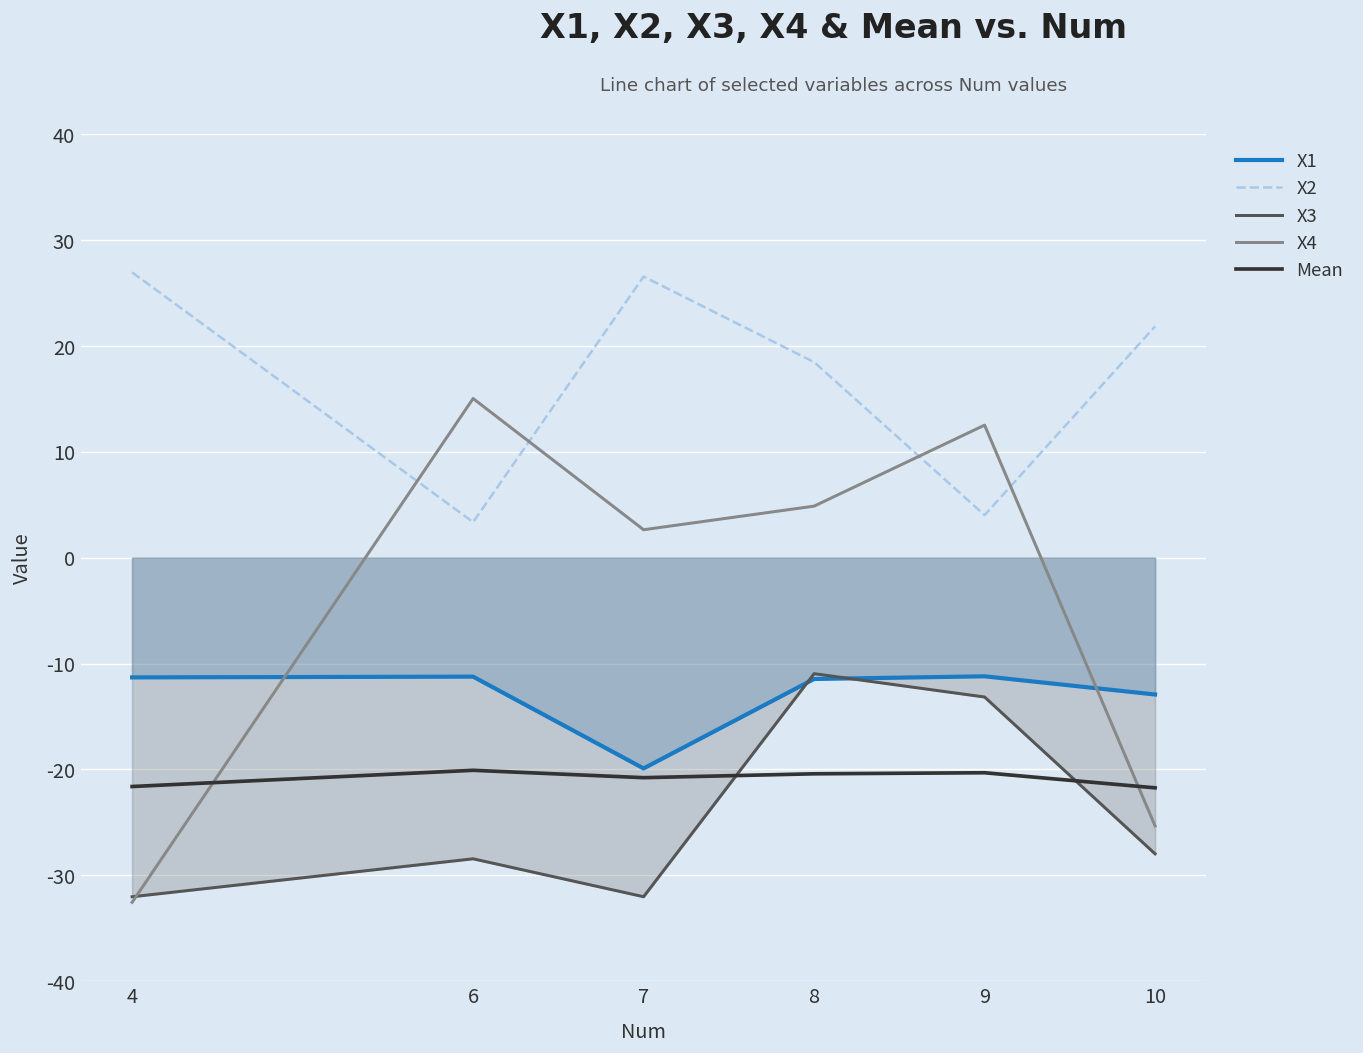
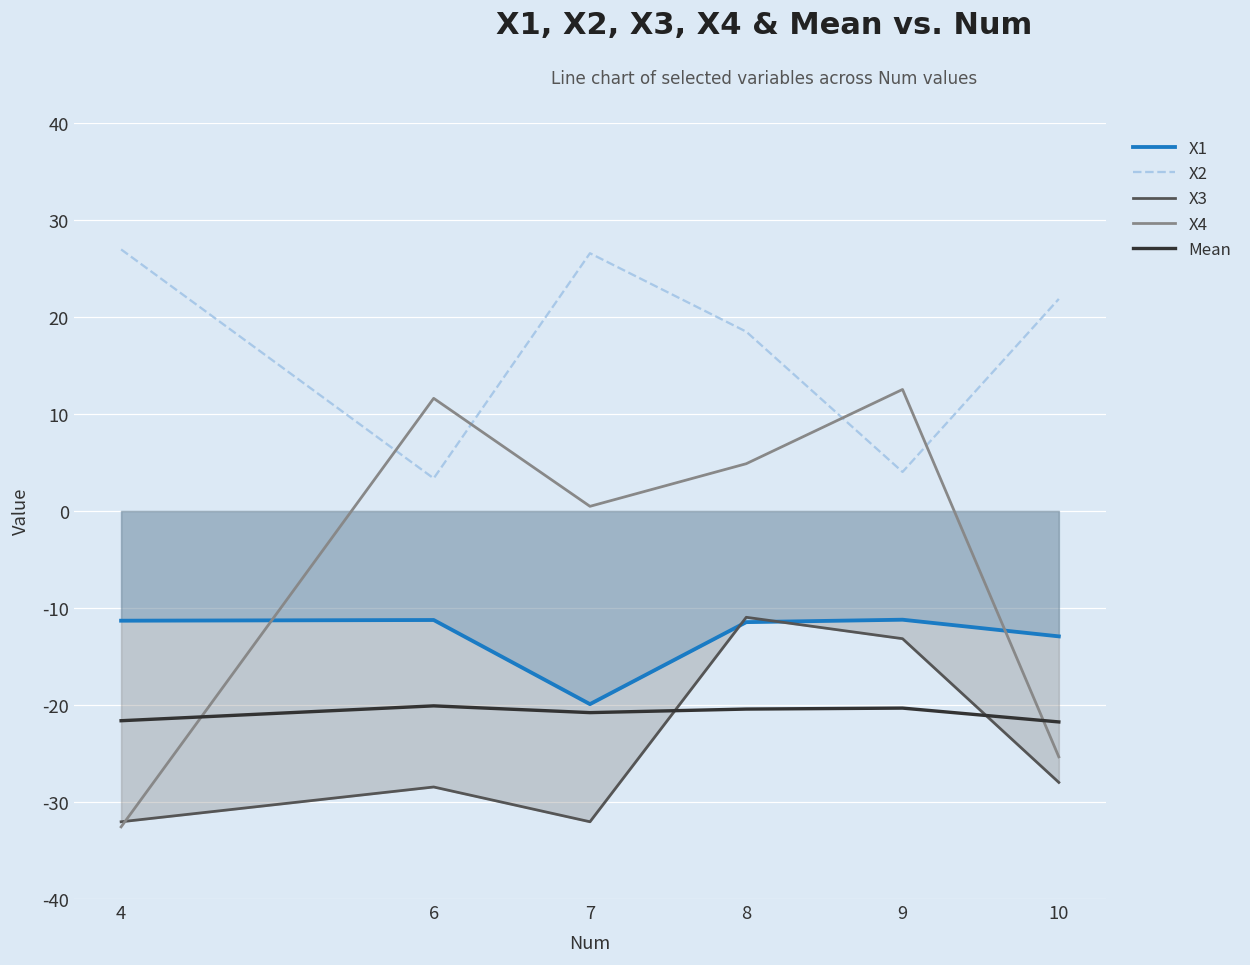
  {
    "X4": {
      "4": -33,
-     "6": 15,
-     "7": 3,
+     "6": 12,
+     "7": 0,
      "8": 5,
      "9": 13,
      "10": -25
    }
  }
